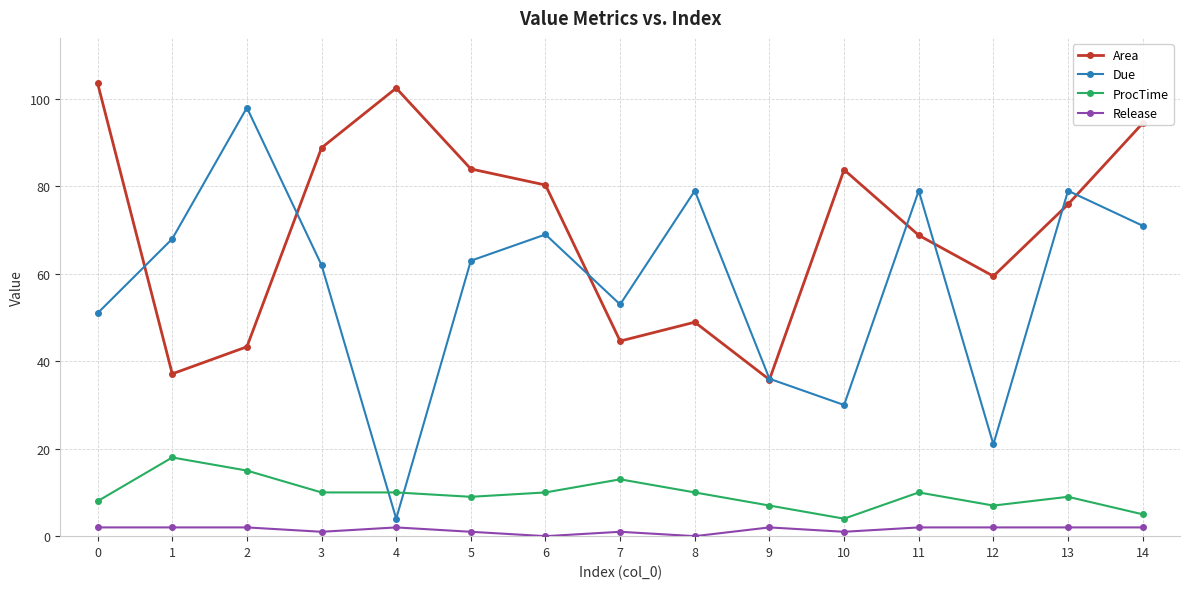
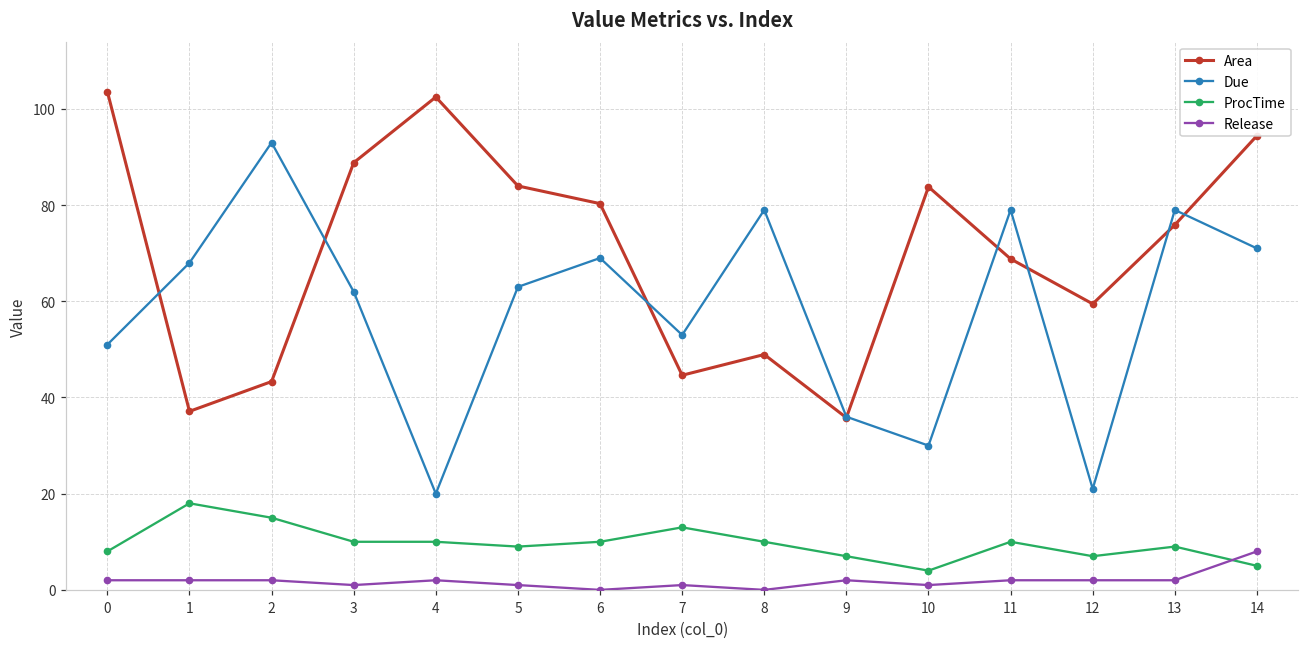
  {
    "Area": {
      "0": 104,
      "1": 37,
      "2": 43,
      "3": 89,
      "4": 102,
      "5": 84,
      "6": 80,
      "7": 45,
      "8": 49,
      "10": 84,
      "11": 69,
      "12": 59,
      "13": 76
    },
    "Due": {
      "0": 51,
      "1": 68,
-     "2": 98,
+     "2": 93,
      "3": 62,
-     "4": 4,
+     "4": 20,
      "5": 63,
      "6": 69,
      "7": 53,
      "8": 79,
      "10": 30,
      "11": 79,
      "12": 21,
      "13": 79,
      "14": 71
    },
    "ProcTime": {
      "0": 8,
      "1": 18,
      "2": 15,
      "3": 10,
      "4": 10,
      "5": 9,
      "6": 10,
      "7": 13,
      "8": 10,
      "9": 7,
      "10": 4,
      "11": 10,
      "12": 7,
      "13": 9,
      "14": 5
    },
    "Release": {
      "0": 2,
      "1": 2,
      "2": 2,
      "3": 1,
      "4": 2,
      "5": 1,
      "6": 0,
      "7": 1,
      "8": 0,
      "9": 2,
      "10": 1,
      "11": 2,
      "12": 2,
      "13": 2,
-     "14": 2
+     "14": 8
    }
  }
